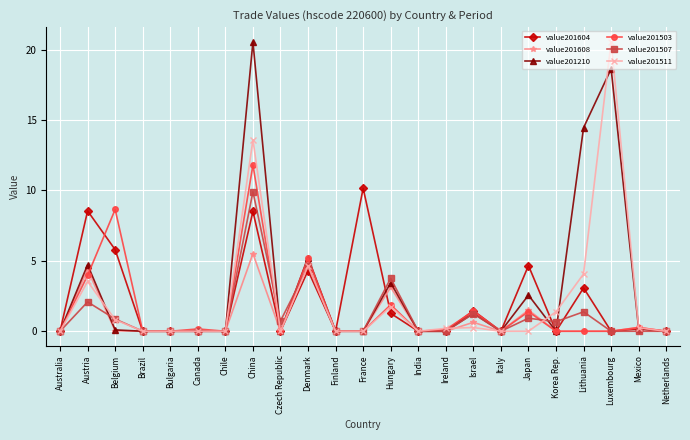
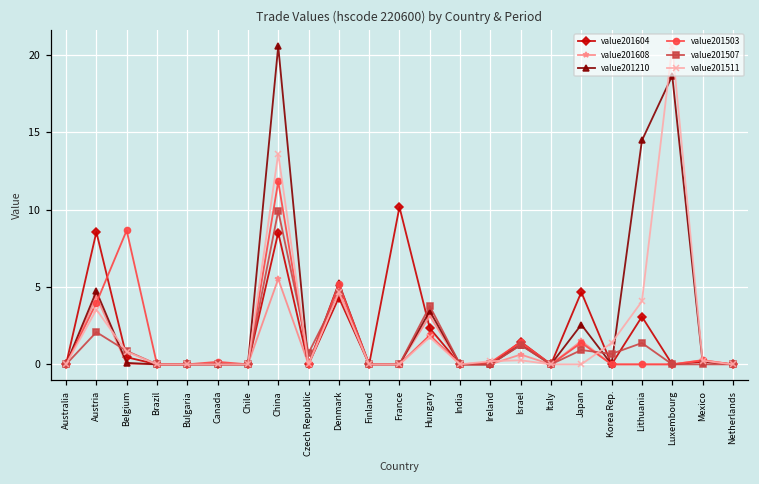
  {
    "value201604": {
      "Austria": 8.5,
-     "Belgium": 5.8,
+     "Belgium": 0.5,
      "China": 8.5,
      "Denmark": 4.3,
      "France": 10.2,
-     "Hungary": 1.3,
+     "Hungary": 2.3,
      "Japan": 4.7,
      "Lithuania": 3.1
    },
    "value201210": {
      "Austria": 4.7,
      "China": 20.5,
      "Hungary": 3.4,
      "Japan": 2.6,
      "Lithuania": 14.5,
      "Luxembourg": 18.6
    }
  }
